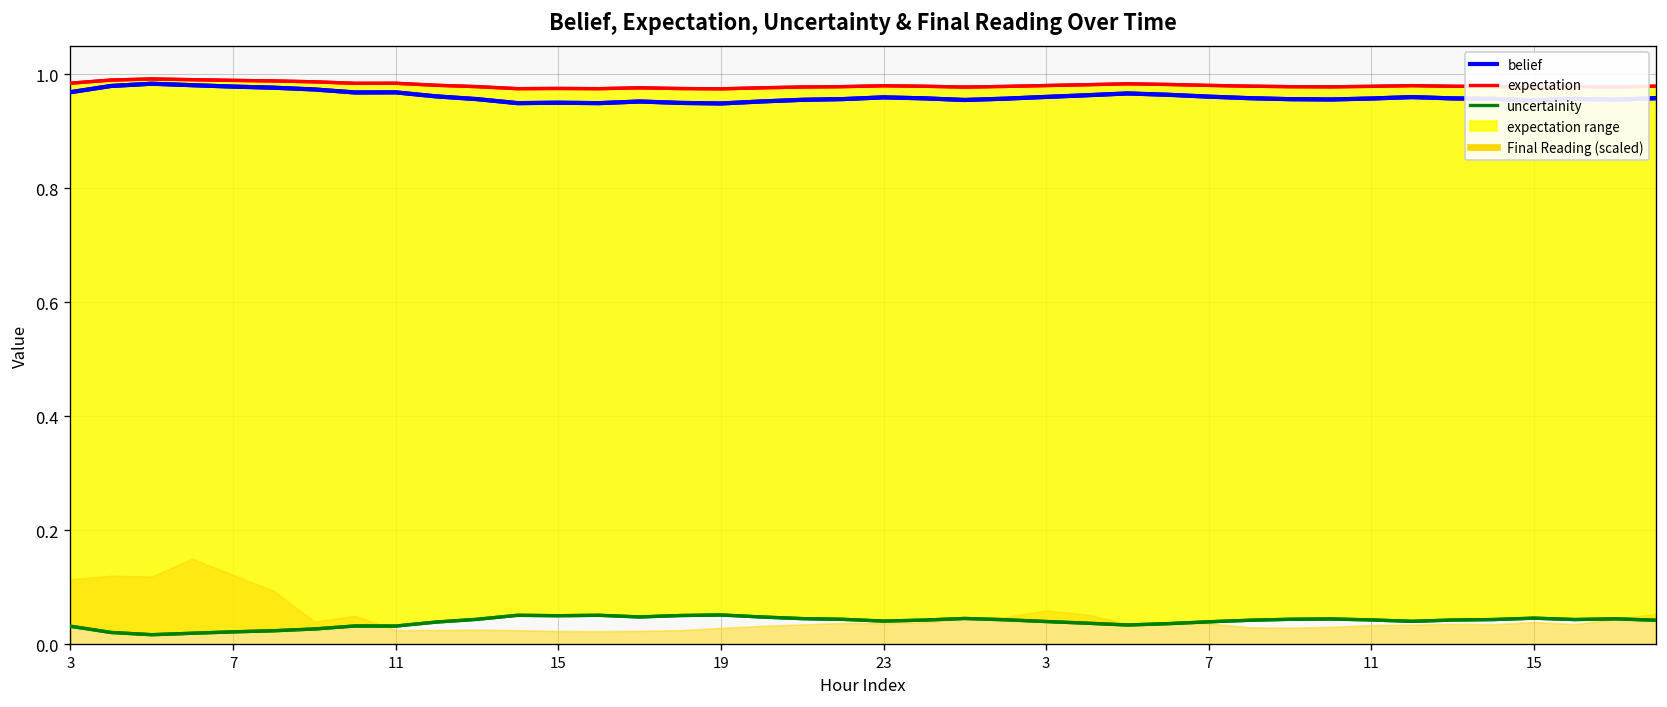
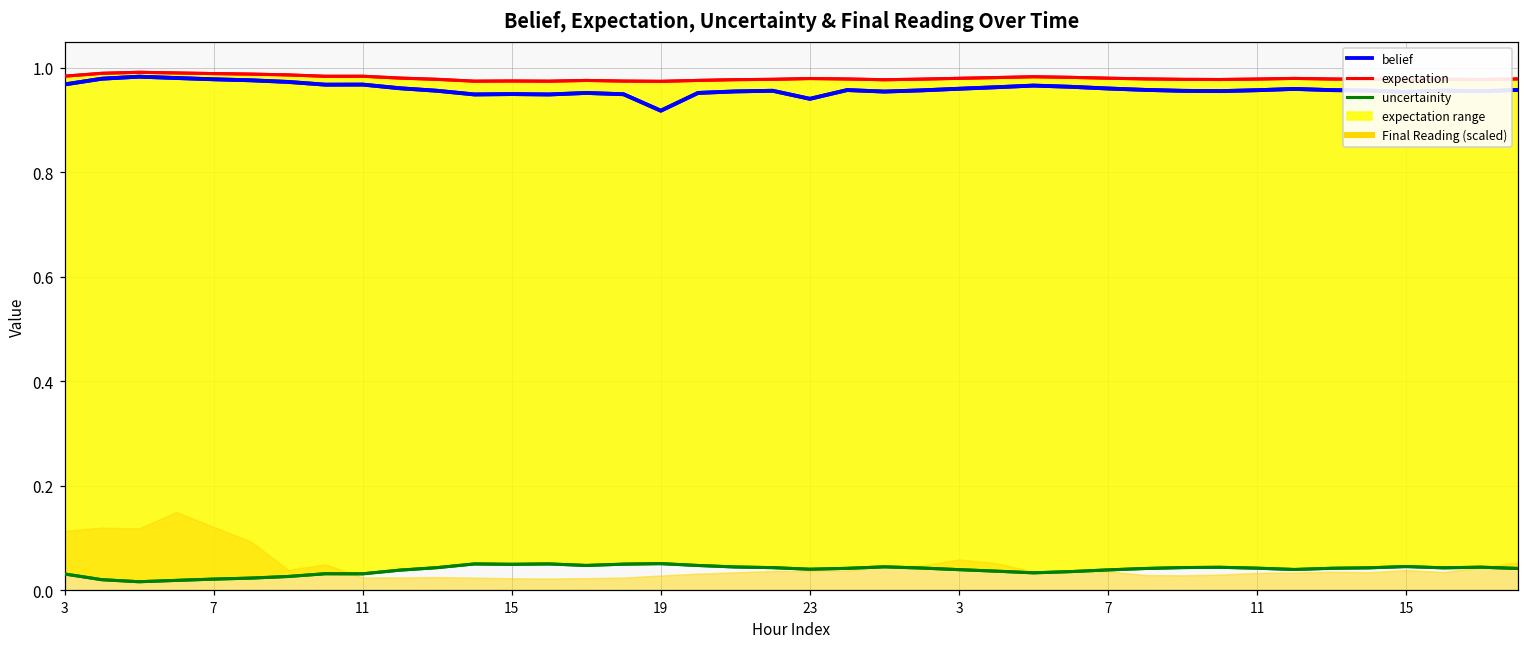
  {
    "belief": {
-     "19": 0.95,
-     "23": 0.96
+     "19": 0.92,
+     "23": 0.94
    },
    "uncertainity": {
      "19": 0.05
    }
  }
